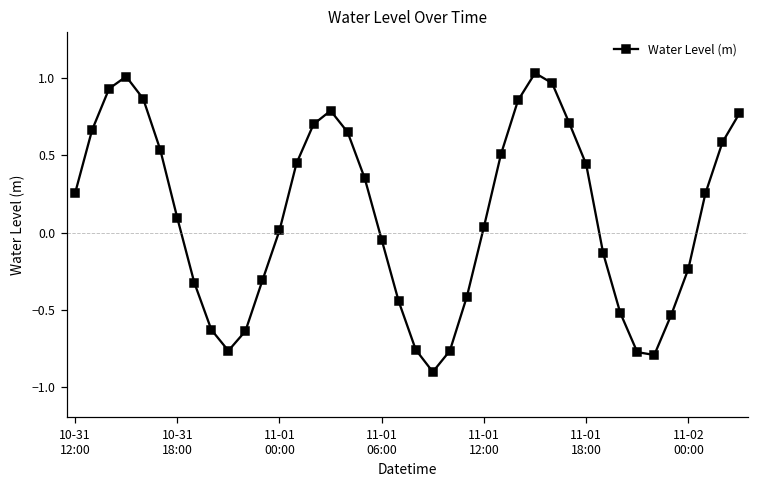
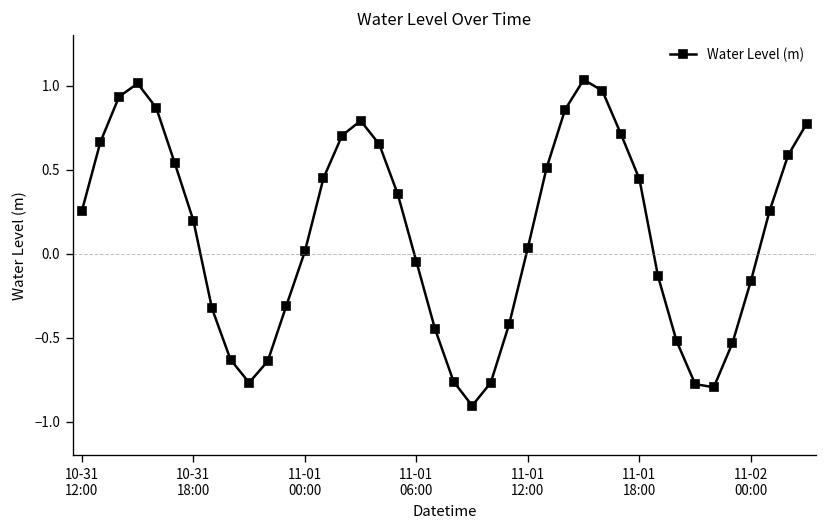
  {
    "10-31 12:00": 0.25,
-   "10-31 18:00": 0.10,
+   "10-31 18:00": 0.20,
    "11-01 00:00": 0.01,
    "11-01 06:00": -0.05,
    "11-01 12:00": 0.04,
    "11-01 18:00": 0.44,
-   "11-02 00:00": -0.24
+   "11-02 00:00": -0.16
  }
